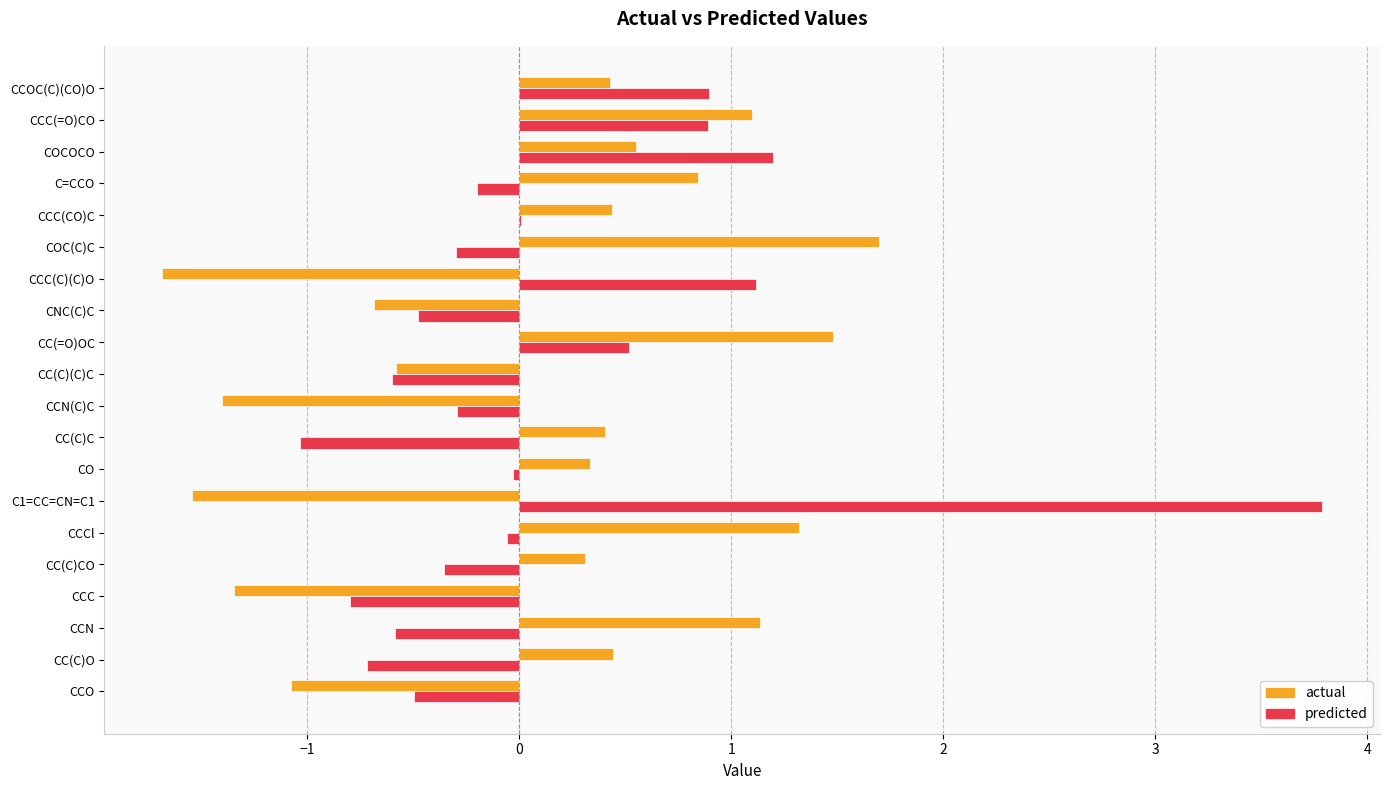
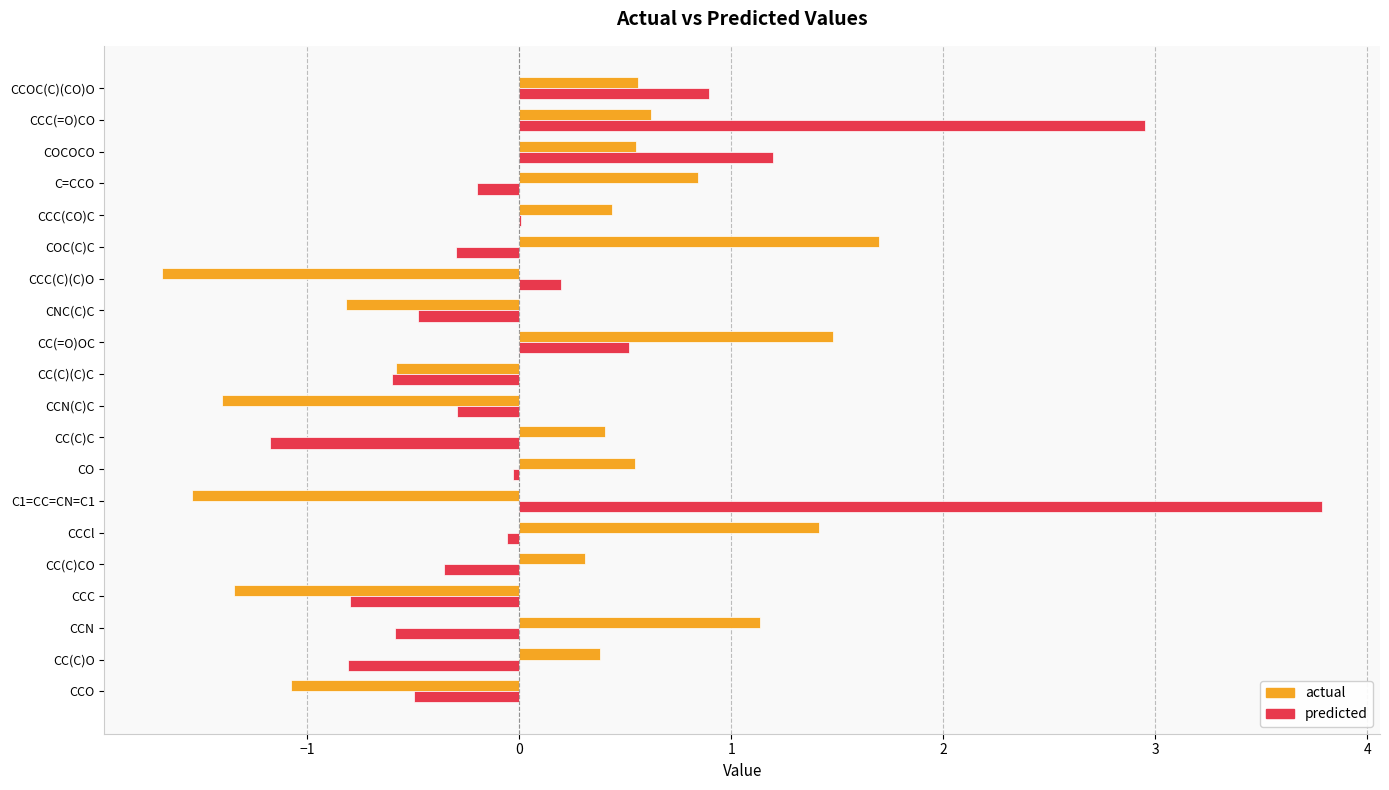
  {
    "actual": {
-     "CCOC(C)(CO)O": 0.43,
-     "CCC(=O)CO": 1.10,
+     "CCOC(C)(CO)O": 0.56,
+     "CCC(=O)CO": 0.62,
      "COCOCO": 0.55,
      "C=CCO": 0.84,
      "CCC(CO)C": 0.44,
      "COC(C)C": 1.70,
      "CCC(C)(C)O": -1.68,
-     "CNC(C)C": -0.69,
+     "CNC(C)C": -0.82,
      "CC(=O)OC": 1.48,
      "CC(C)(C)C": -0.58,
      "CCN(C)C": -1.40,
      "CC(C)C": 0.41,
-     "CO": 0.33,
+     "CO": 0.54,
      "C1=CC=CN=C1": -1.54,
-     "CCCl": 1.32,
+     "CCCl": 1.41,
      "CC(C)CO": 0.31,
      "CCC": -1.35,
      "CCN": 1.14,
-     "CC(C)O": 0.44,
+     "CC(C)O": 0.38,
      "CCO": -1.08
    },
    "predicted": {
      "CCOC(C)(CO)O": 0.90,
-     "CCC(=O)CO": 0.89,
+     "CCC(=O)CO": 2.95,
      "COCOCO": 1.20,
      "C=CCO": -0.20,
      "COC(C)C": -0.30,
-     "CCC(C)(C)O": 1.12,
+     "CCC(C)(C)O": 0.19,
      "CNC(C)C": -0.48,
      "CC(=O)OC": 0.52,
      "CC(C)(C)C": -0.60,
      "CCN(C)C": -0.30,
-     "CC(C)C": -1.03,
+     "CC(C)C": -1.18,
      "CO": -0.03,
      "C1=CC=CN=C1": 3.79,
      "CCCl": -0.06,
      "CC(C)CO": -0.35,
      "CCC": -0.80,
      "CCN": -0.59,
-     "CC(C)O": -0.72,
+     "CC(C)O": -0.81,
      "CCO": -0.50
    }
  }
